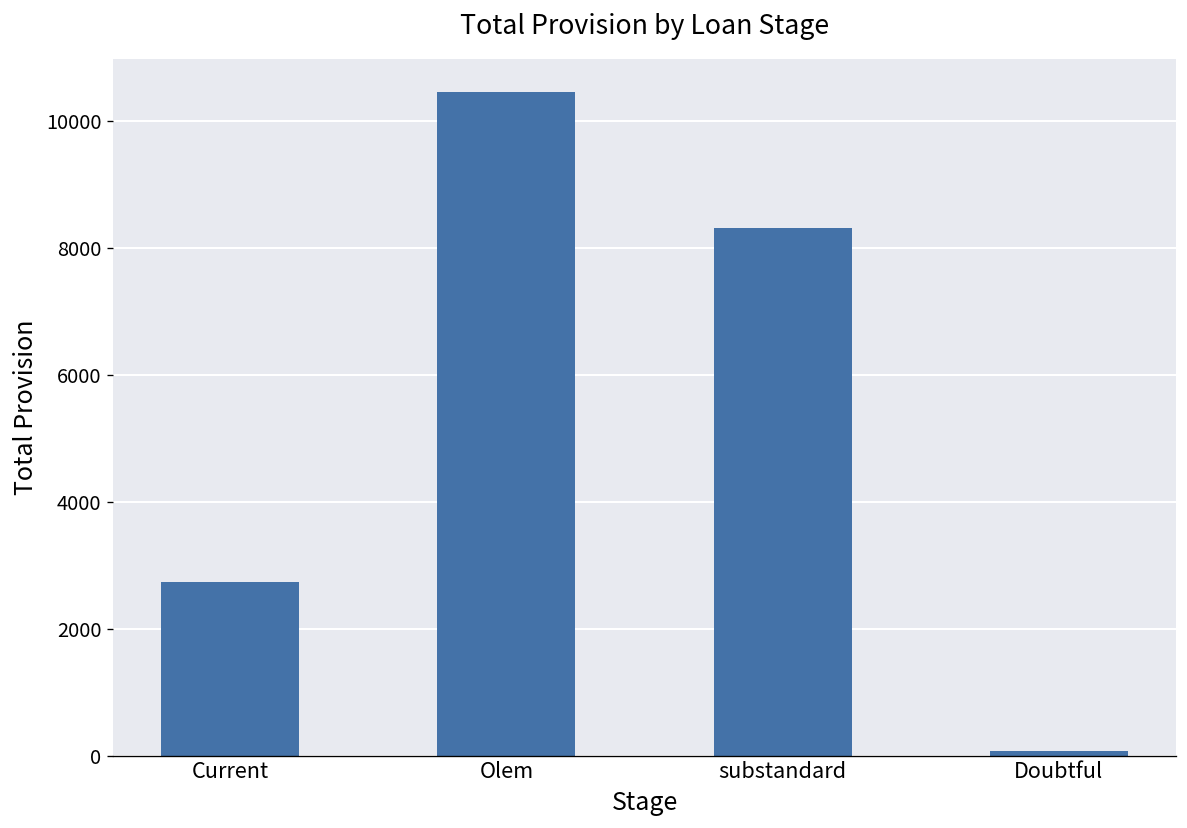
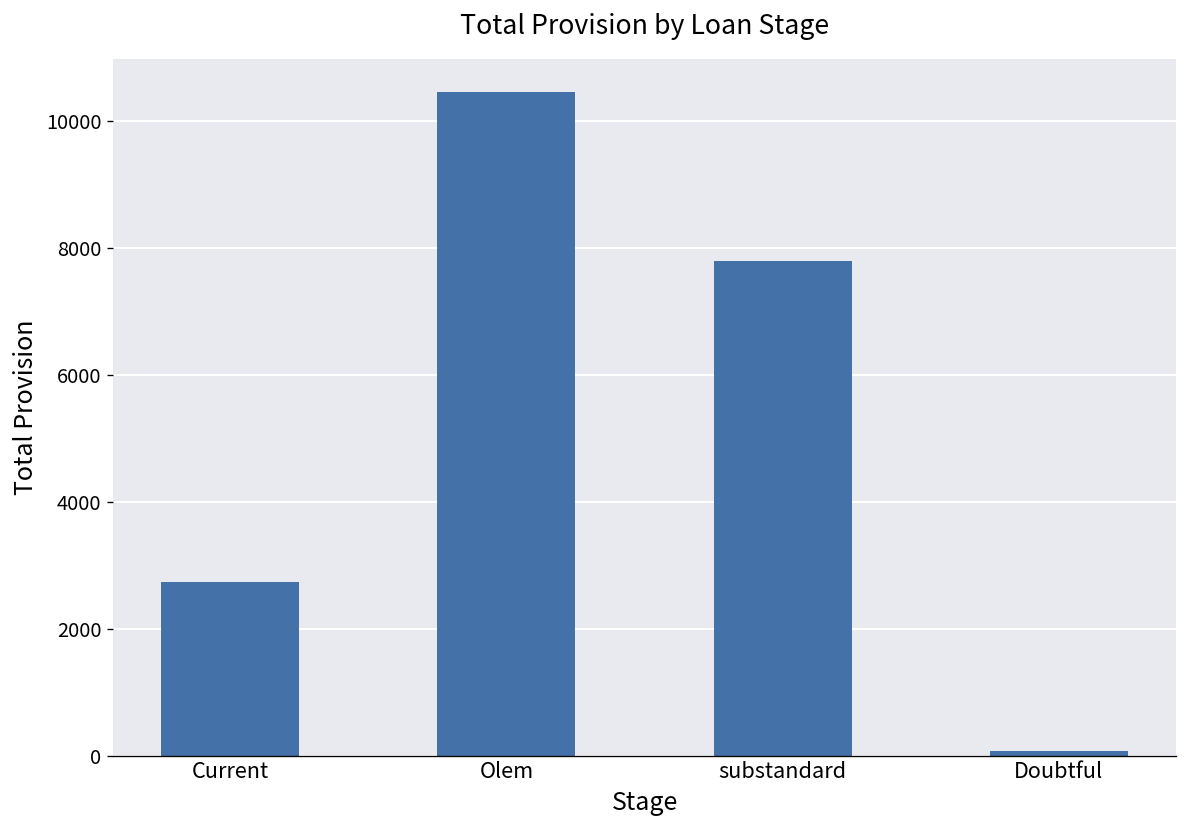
  {
    "Current": 2700,
    "Olem": 10500,
-   "substandard": 8300,
+   "substandard": 7800,
    "Doubtful": 100
  }
